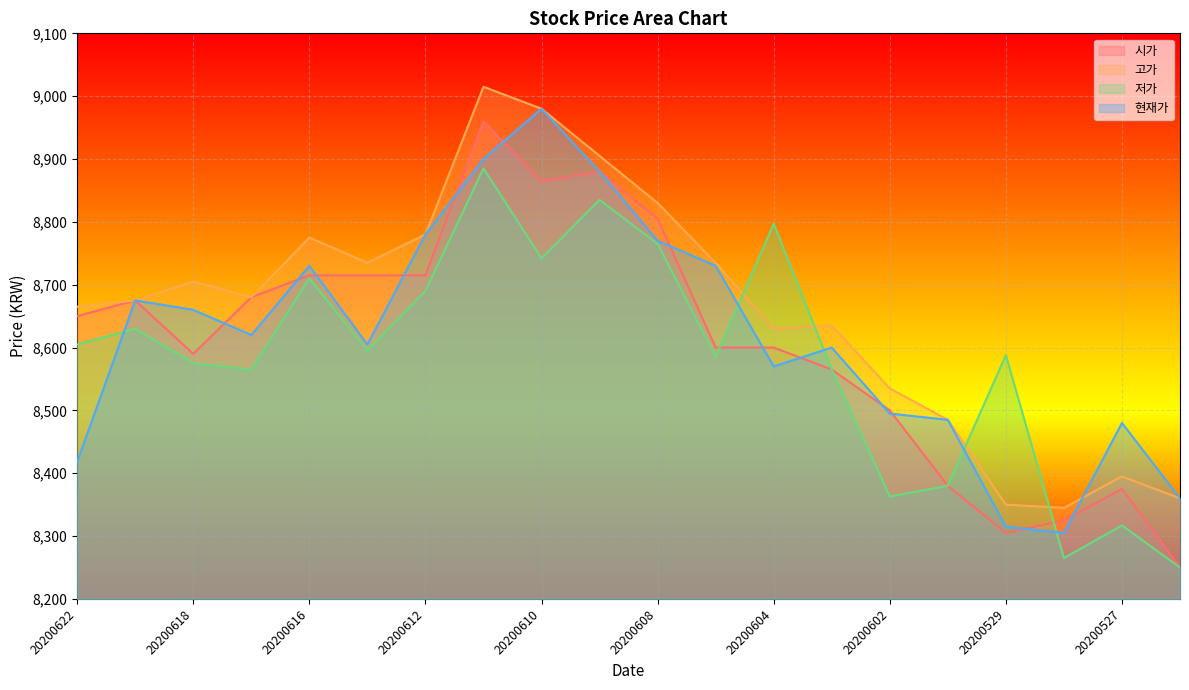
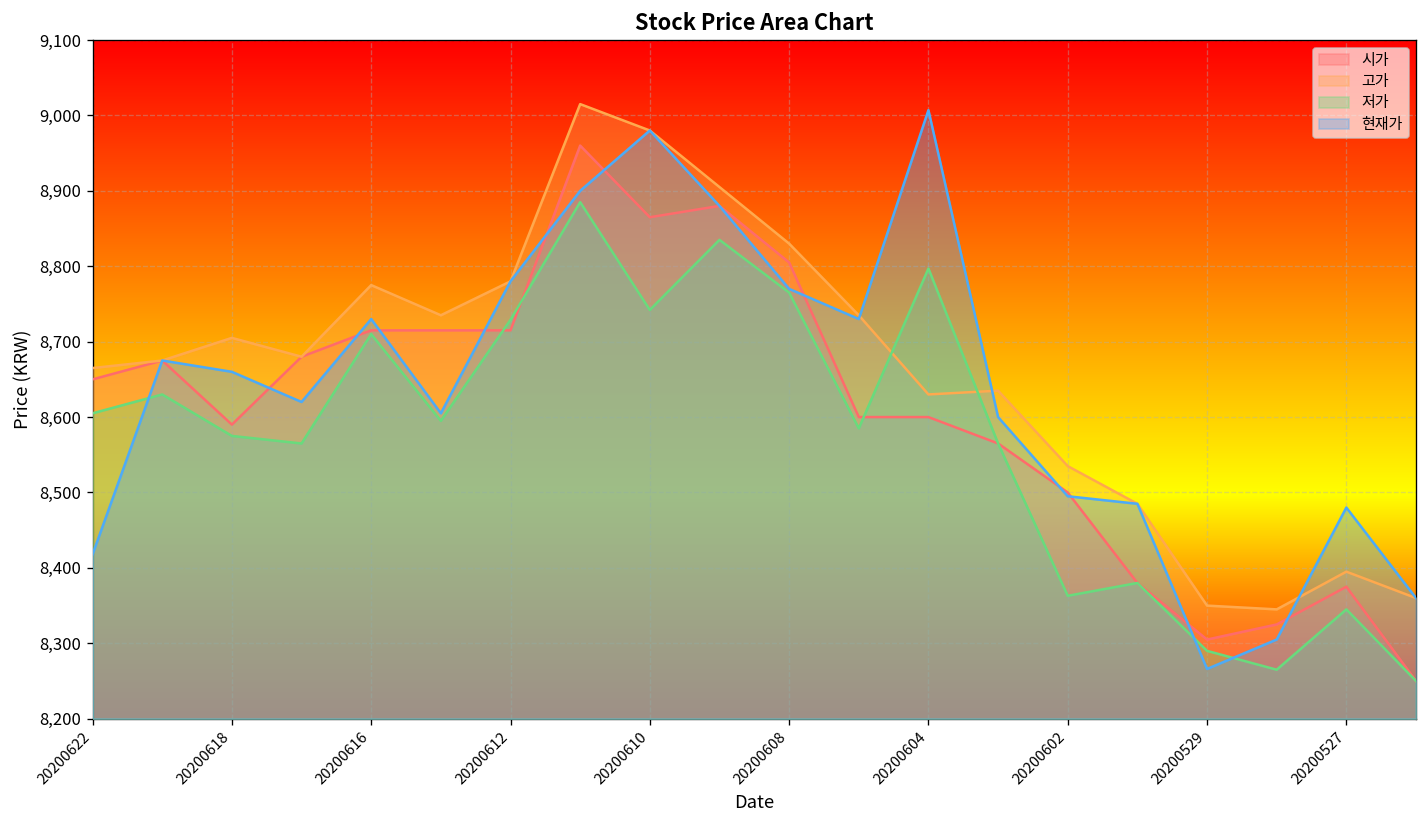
  {
    "저가": {
      "20200622": "8,610",
      "20200618": "8,580",
      "20200616": "8,710",
-     "20200612": "8,690",
+     "20200612": "8,730",
      "20200610": "8,740",
      "20200608": "8,770",
      "20200604": "8,800",
      "20200602": "8,360",
-     "20200529": "8,590",
-     "20200527": "8,320"
+     "20200529": "8,290",
+     "20200527": "8,350"
    },
    "현재가": {
      "20200622": "8,420",
      "20200618": "8,660",
      "20200616": "8,730",
      "20200608": "8,770",
-     "20200604": "8,570",
+     "20200604": "9,010",
      "20200602": "8,500",
-     "20200529": "8,320",
+     "20200529": "8,270",
      "20200527": "8,480"
    }
  }
